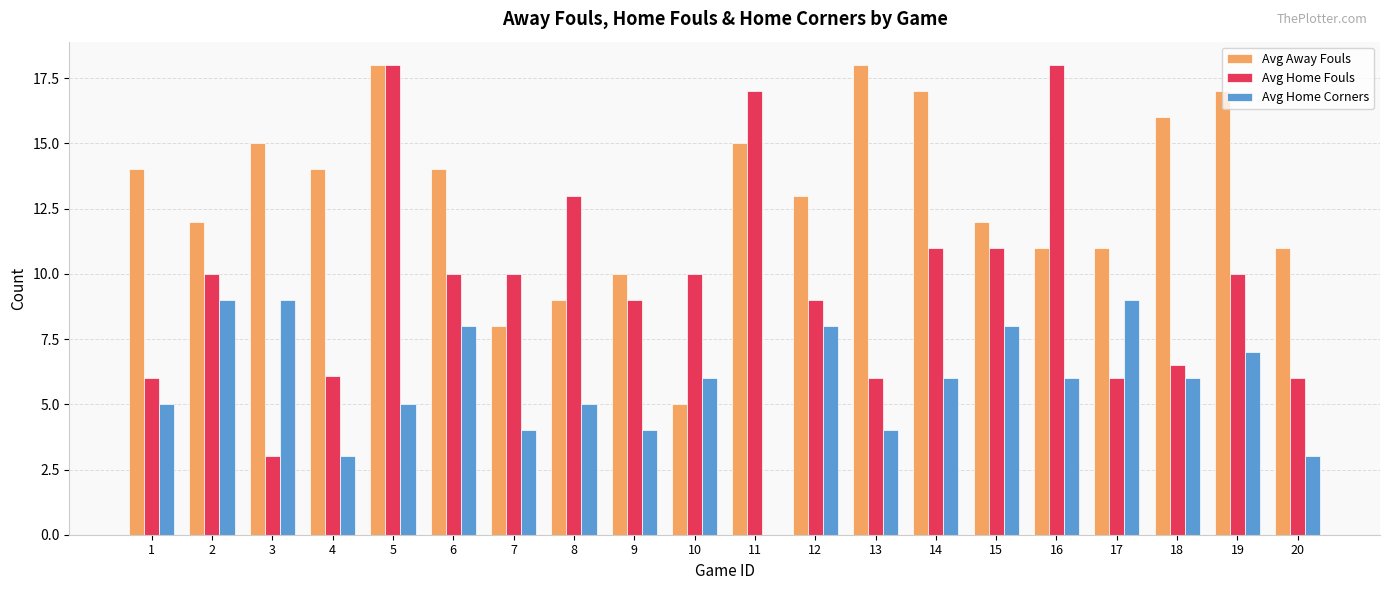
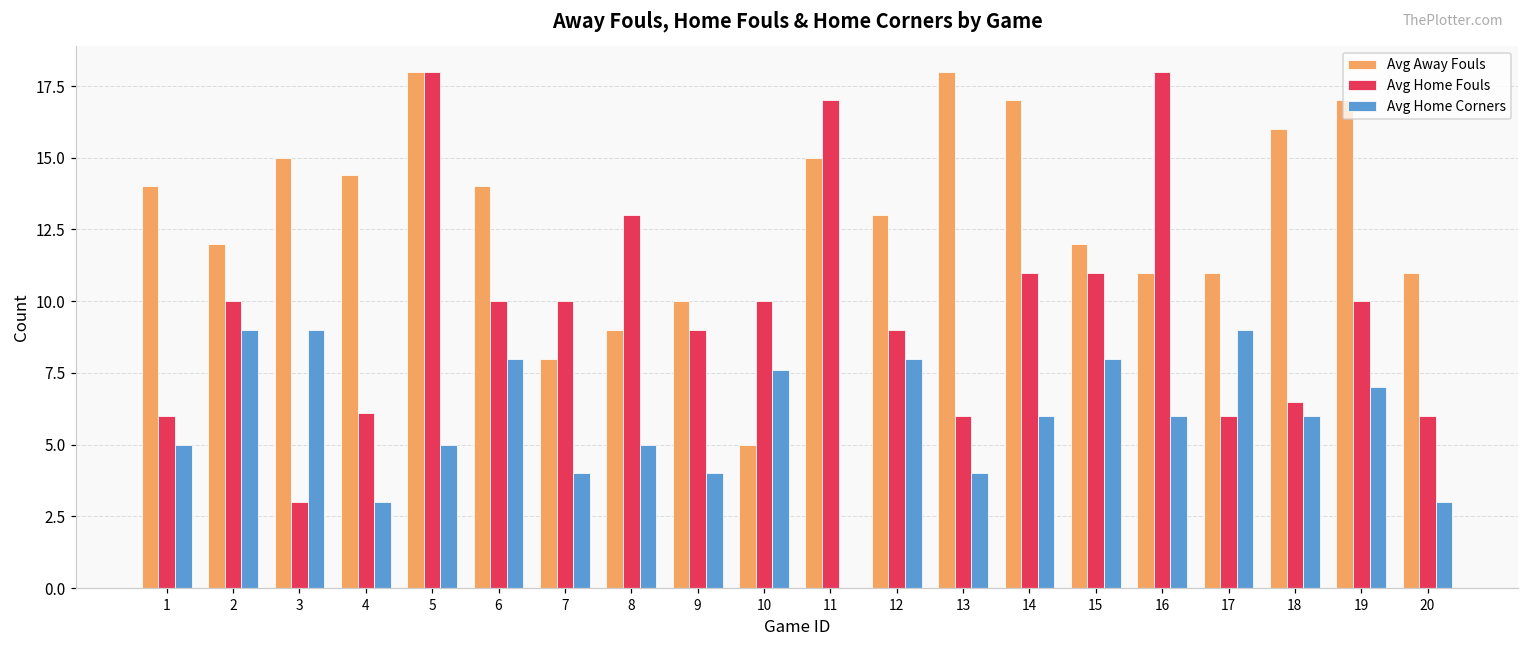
  {
    "Avg Away Fouls": {
      "1": 14.0,
      "2": 12.0,
      "3": 15.0,
-     "4": 14.0,
+     "4": 14.4,
      "5": 18.0,
      "6": 14.0,
      "7": 8.0,
      "8": 9.0,
      "9": 10.0,
      "10": 5.0,
      "11": 15.0,
      "12": 13.0,
      "13": 18.0,
      "14": 17.0,
      "15": 12.0,
      "16": 11.0,
      "17": 11.0,
      "18": 16.0,
      "20": 11.0
    },
    "Avg Home Fouls": {
      "1": 6.0,
      "2": 10.0,
      "3": 3.0,
      "4": 6.1,
      "5": 18.0,
      "6": 10.0,
      "7": 10.0,
      "8": 13.0,
      "9": 9.0,
      "10": 10.0,
      "11": 17.0,
      "12": 9.0,
      "13": 6.0,
      "14": 11.0,
      "15": 11.0,
      "16": 18.0,
      "17": 6.0,
      "18": 6.5,
      "19": 10.0,
      "20": 6.0
    },
    "Avg Home Corners": {
      "1": 5.0,
      "2": 9.0,
      "3": 9.0,
      "4": 3.0,
      "5": 5.0,
      "6": 8.0,
      "7": 4.0,
      "8": 5.0,
      "9": 4.0,
-     "10": 6.0,
+     "10": 7.6,
      "11": 0.0,
      "12": 8.0,
      "13": 4.0,
      "14": 6.0,
      "15": 8.0,
      "16": 6.0,
      "17": 9.0,
      "18": 6.0,
      "19": 7.0,
      "20": 3.0
    }
  }
